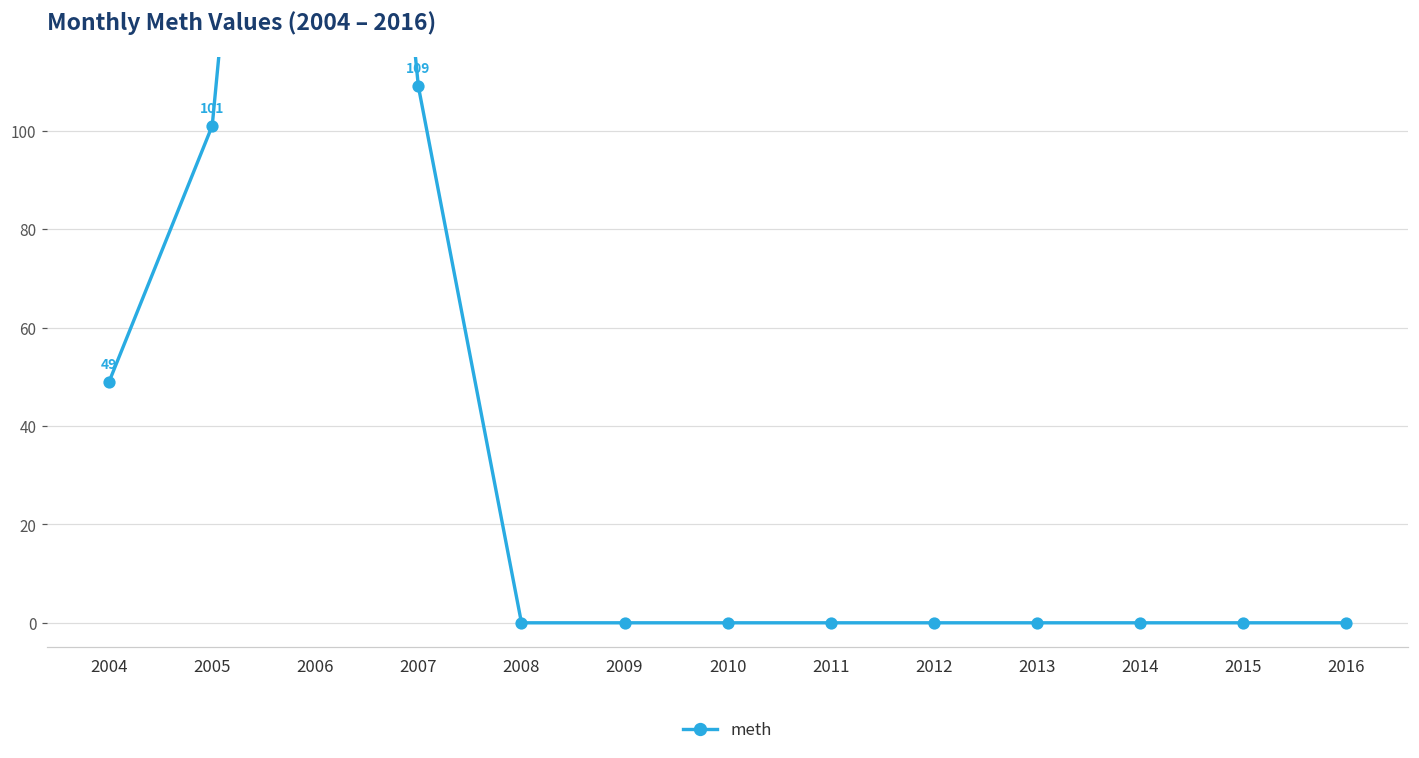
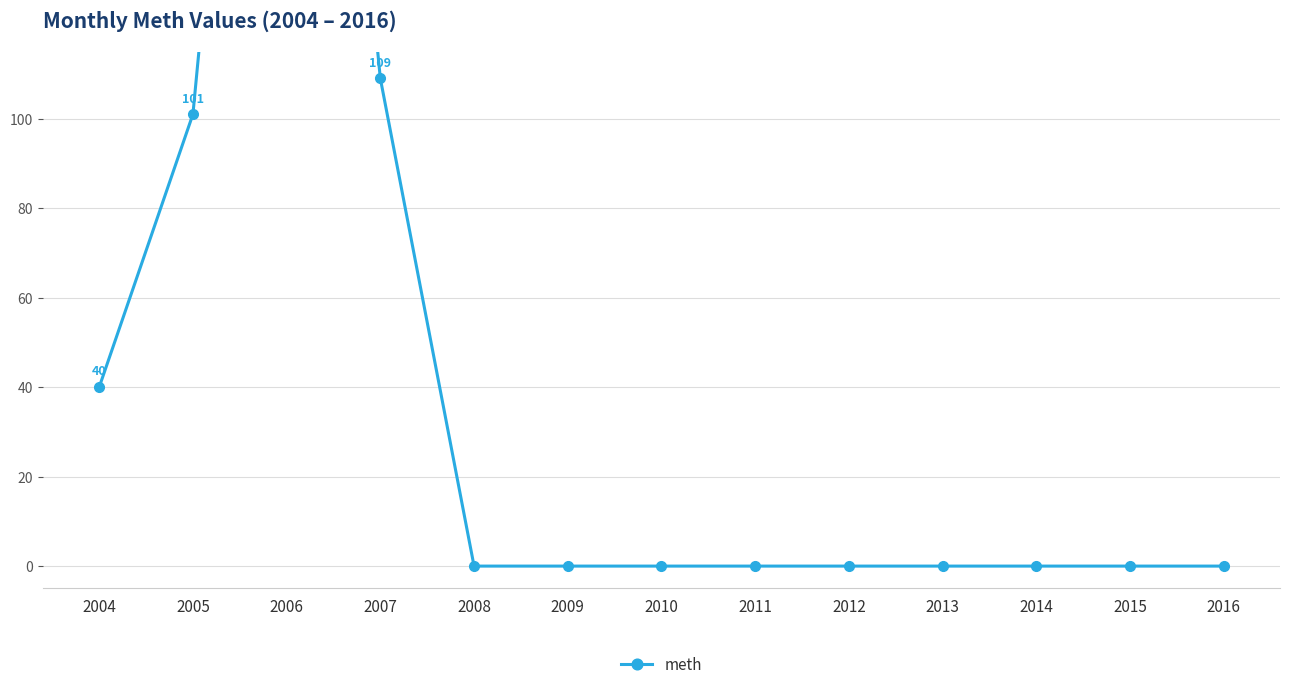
  {
-   "2004": 49,
+   "2004": 40,
    "2005": 101,
    "2007": 109
  }
